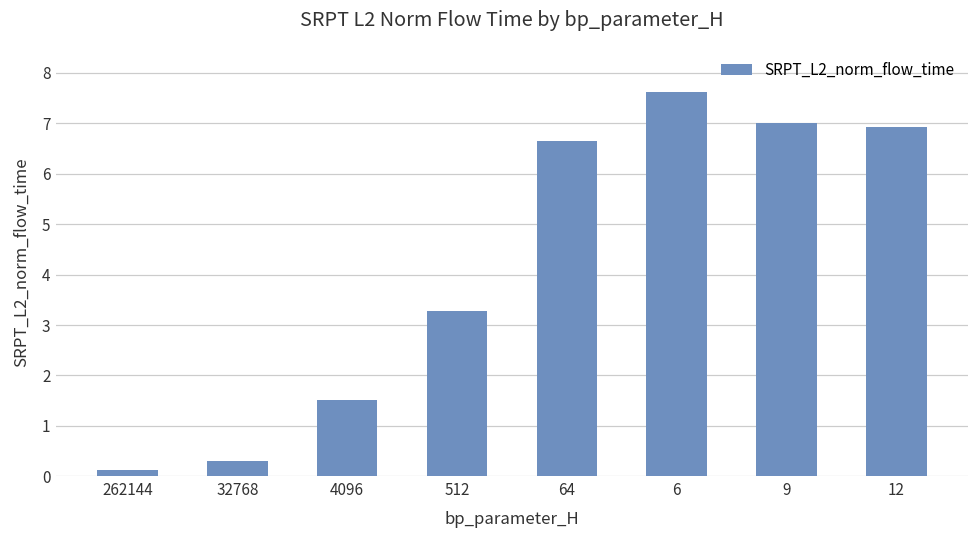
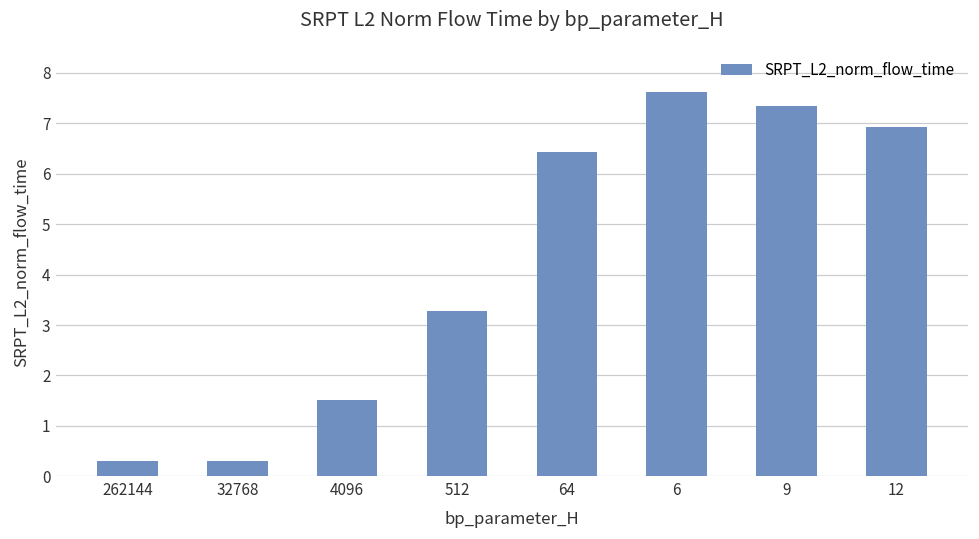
  {
-   "262144": 0.1,
+   "262144": 0.3,
    "32768": 0.3,
    "4096": 1.5,
    "512": 3.3,
-   "64": 6.7,
+   "64": 6.4,
    "6": 7.6,
-   "9": 7.0,
+   "9": 7.4,
    "12": 6.9
  }
